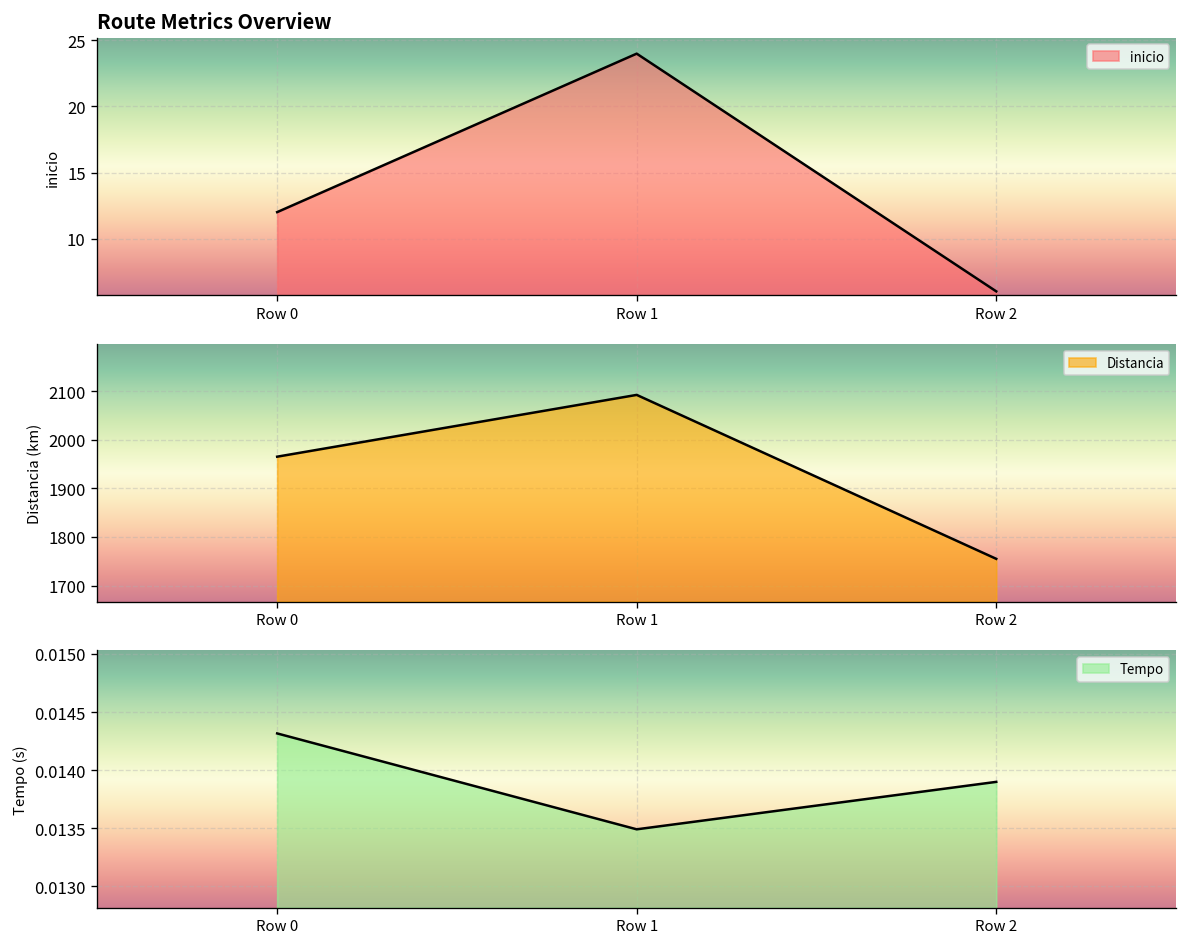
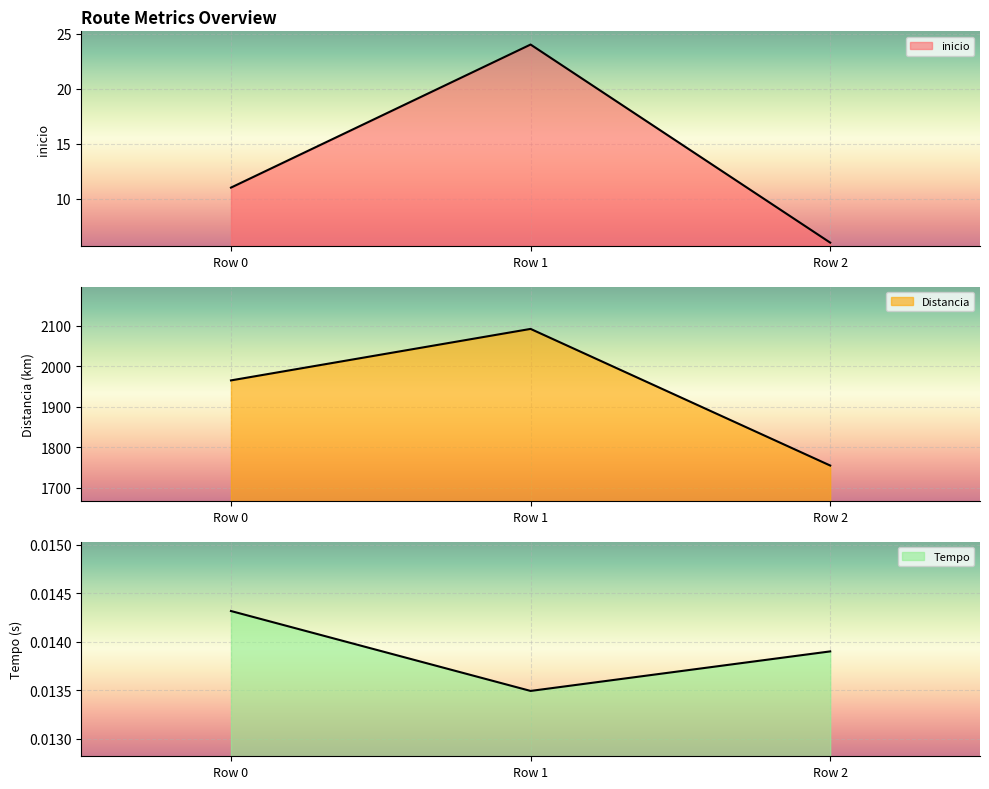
  {
    "Route Metrics Overview": {
-     "Row 0": 12,
+     "Row 0": 11,
      "Row 1": 24,
      "Row 2": 6
    }
  }
